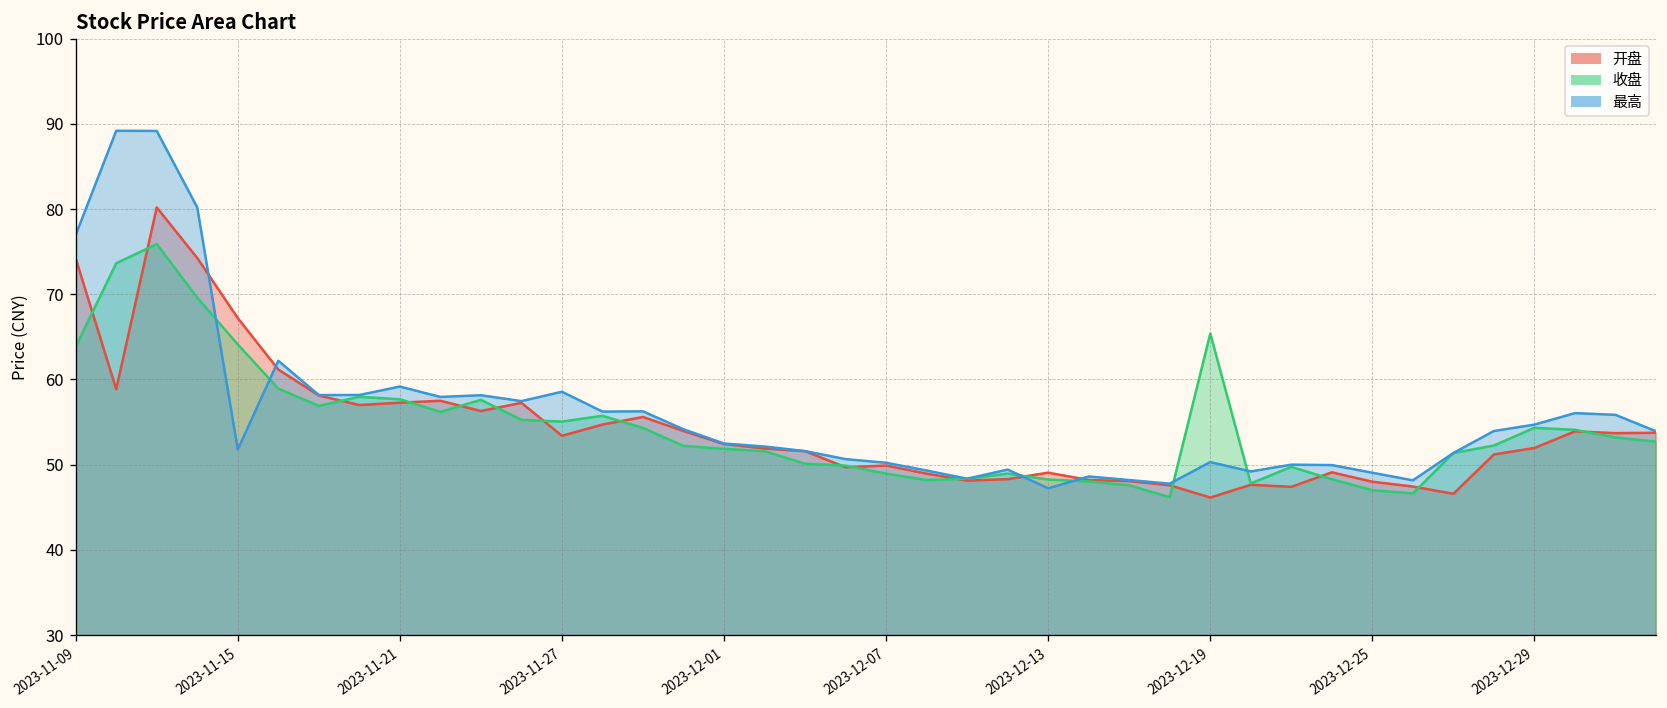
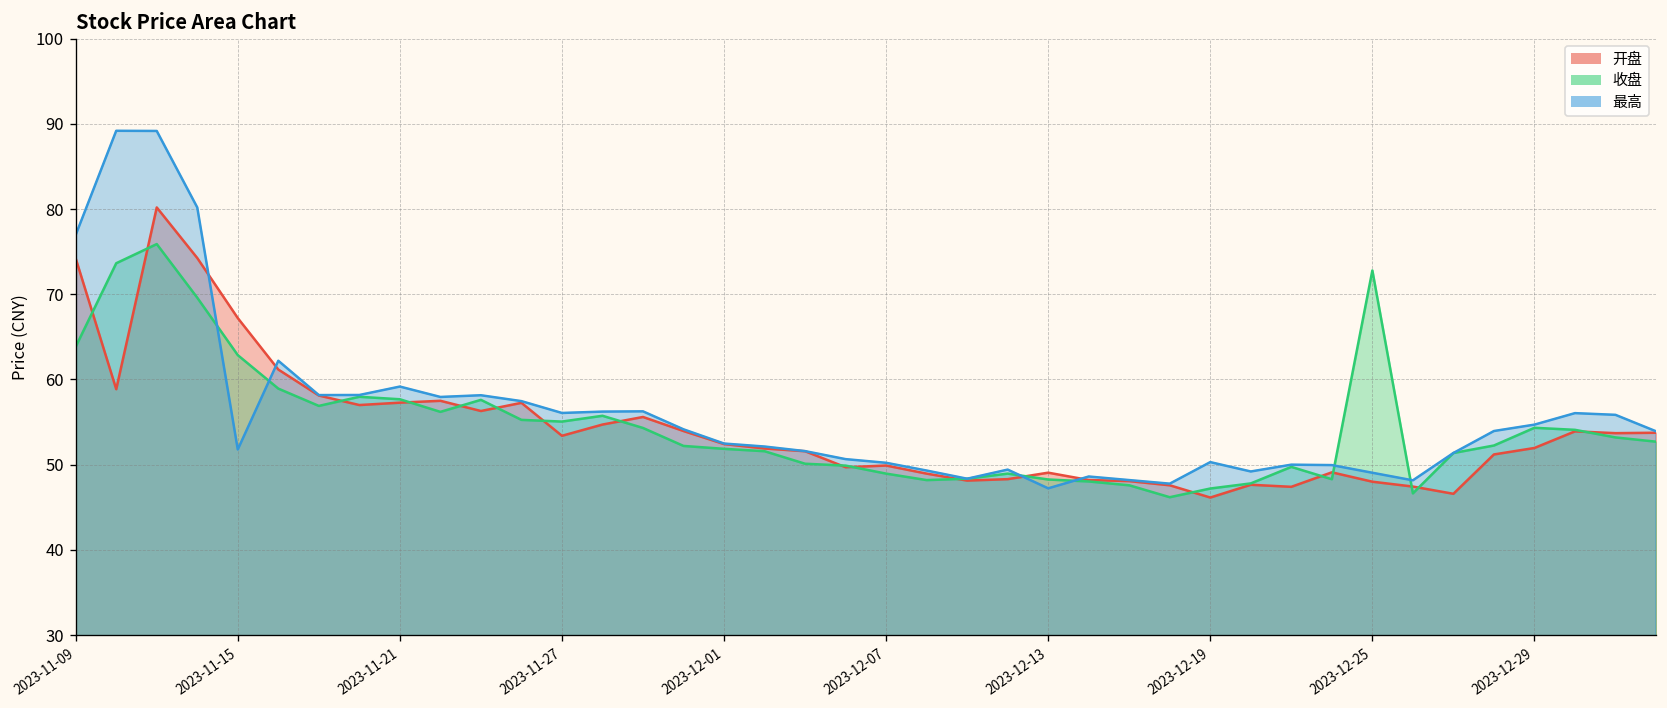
  {
    "开盘": {
      "2023-11-09": 74,
      "2023-11-15": 67,
      "2023-11-21": 57,
      "2023-11-27": 53,
      "2023-12-13": 49,
      "2023-12-19": 46,
      "2023-12-25": 48,
      "2023-12-29": 52
    },
    "收盘": {
      "2023-11-09": 64,
-     "2023-11-15": 64,
+     "2023-11-15": 63,
      "2023-11-21": 58,
      "2023-11-27": 55,
      "2023-12-01": 52,
      "2023-12-07": 49,
      "2023-12-13": 48,
-     "2023-12-19": 65,
-     "2023-12-25": 47,
+     "2023-12-19": 47,
+     "2023-12-25": 73,
      "2023-12-29": 54
    },
    "最高": {
      "2023-11-09": 77,
      "2023-11-15": 52,
      "2023-11-21": 59,
-     "2023-11-27": 59,
+     "2023-11-27": 56,
      "2023-12-13": 47,
      "2023-12-19": 50,
      "2023-12-25": 49,
      "2023-12-29": 55
    }
  }
